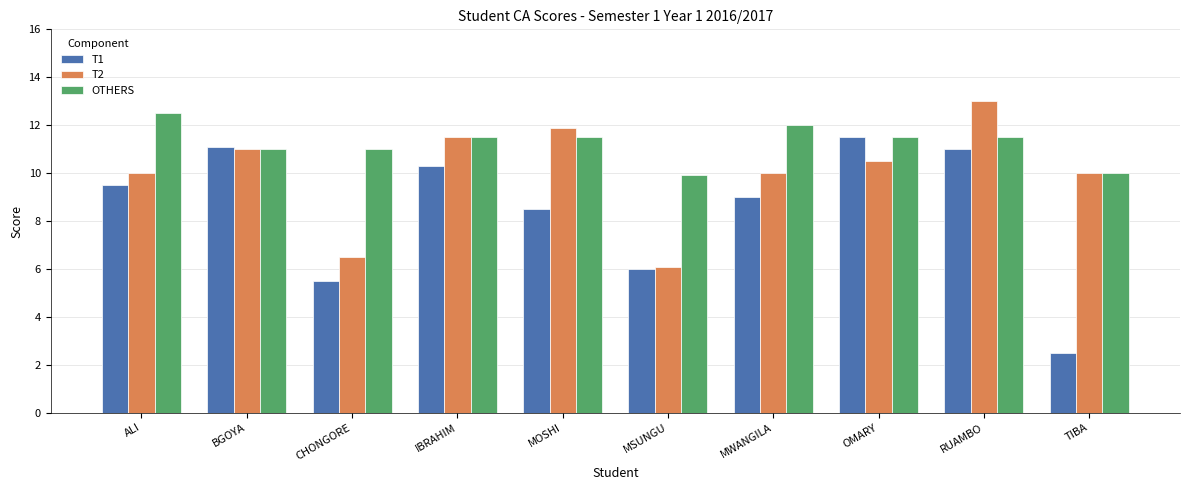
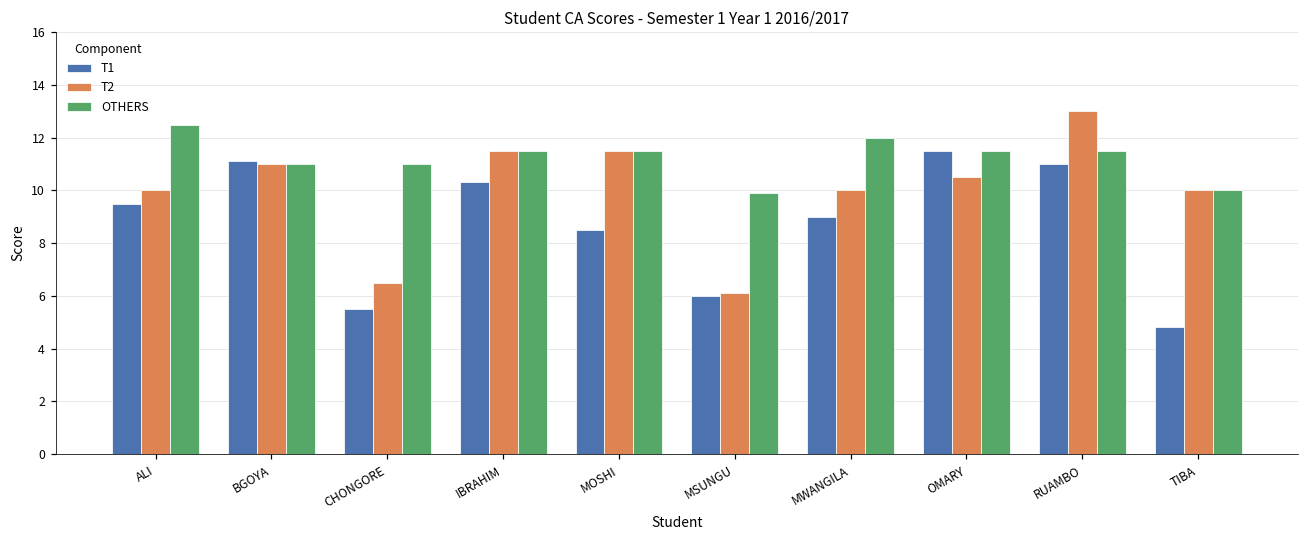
  {
    "T1": {
      "ALI": 9.5,
      "BGOYA": 11.1,
      "CHONGORE": 5.5,
      "IBRAHIM": 10.3,
      "MOSHI": 8.5,
      "MSUNGU": 6.0,
      "MWANGILA": 9.0,
      "OMARY": 11.5,
      "RUAMBO": 11.0,
-     "TIBA": 2.5
+     "TIBA": 4.8
    },
    "T2": {
      "ALI": 10.0,
      "BGOYA": 11.0,
      "CHONGORE": 6.5,
      "IBRAHIM": 11.5,
-     "MOSHI": 11.9,
+     "MOSHI": 11.5,
      "MSUNGU": 6.1,
      "MWANGILA": 10.0,
      "OMARY": 10.5,
      "RUAMBO": 13.0,
      "TIBA": 10.0
    },
    "OTHERS": {
      "ALI": 12.5,
      "BGOYA": 11.0,
      "CHONGORE": 11.0,
      "IBRAHIM": 11.5,
      "MOSHI": 11.5,
      "MSUNGU": 9.9,
      "MWANGILA": 12.0,
      "OMARY": 11.5,
      "RUAMBO": 11.5,
      "TIBA": 10.0
    }
  }
